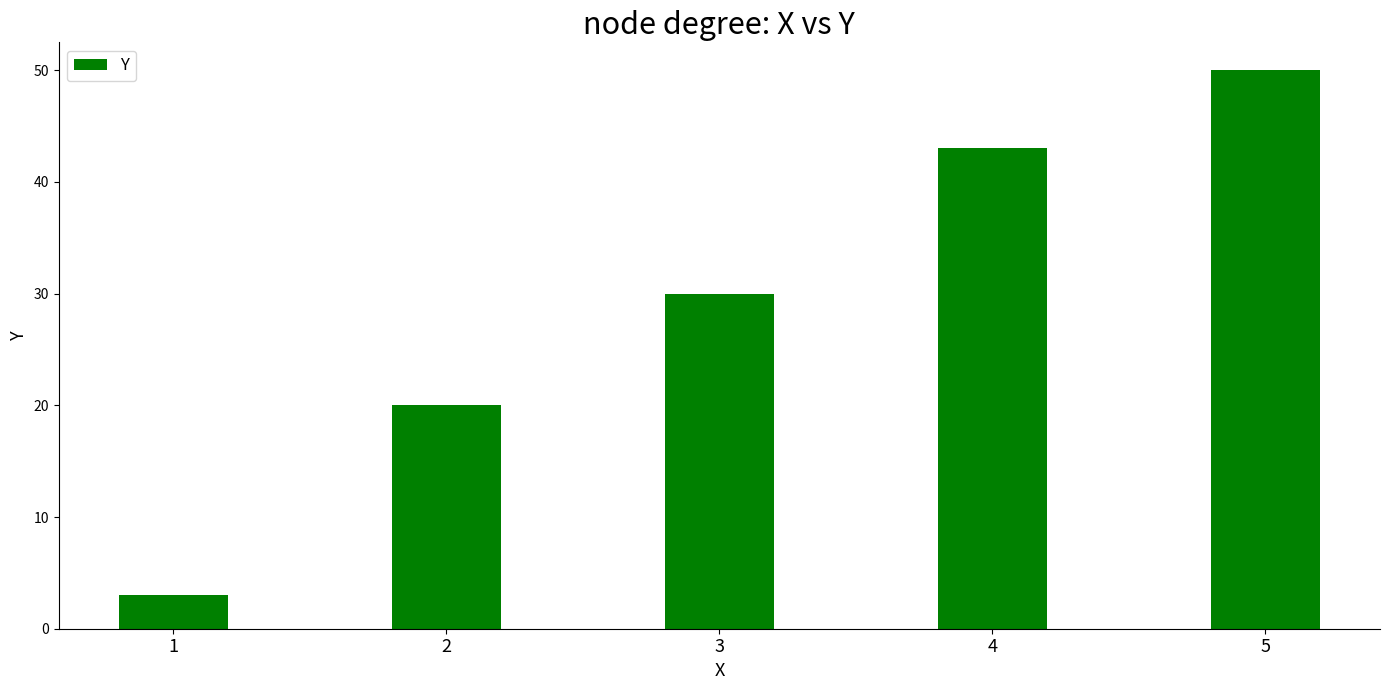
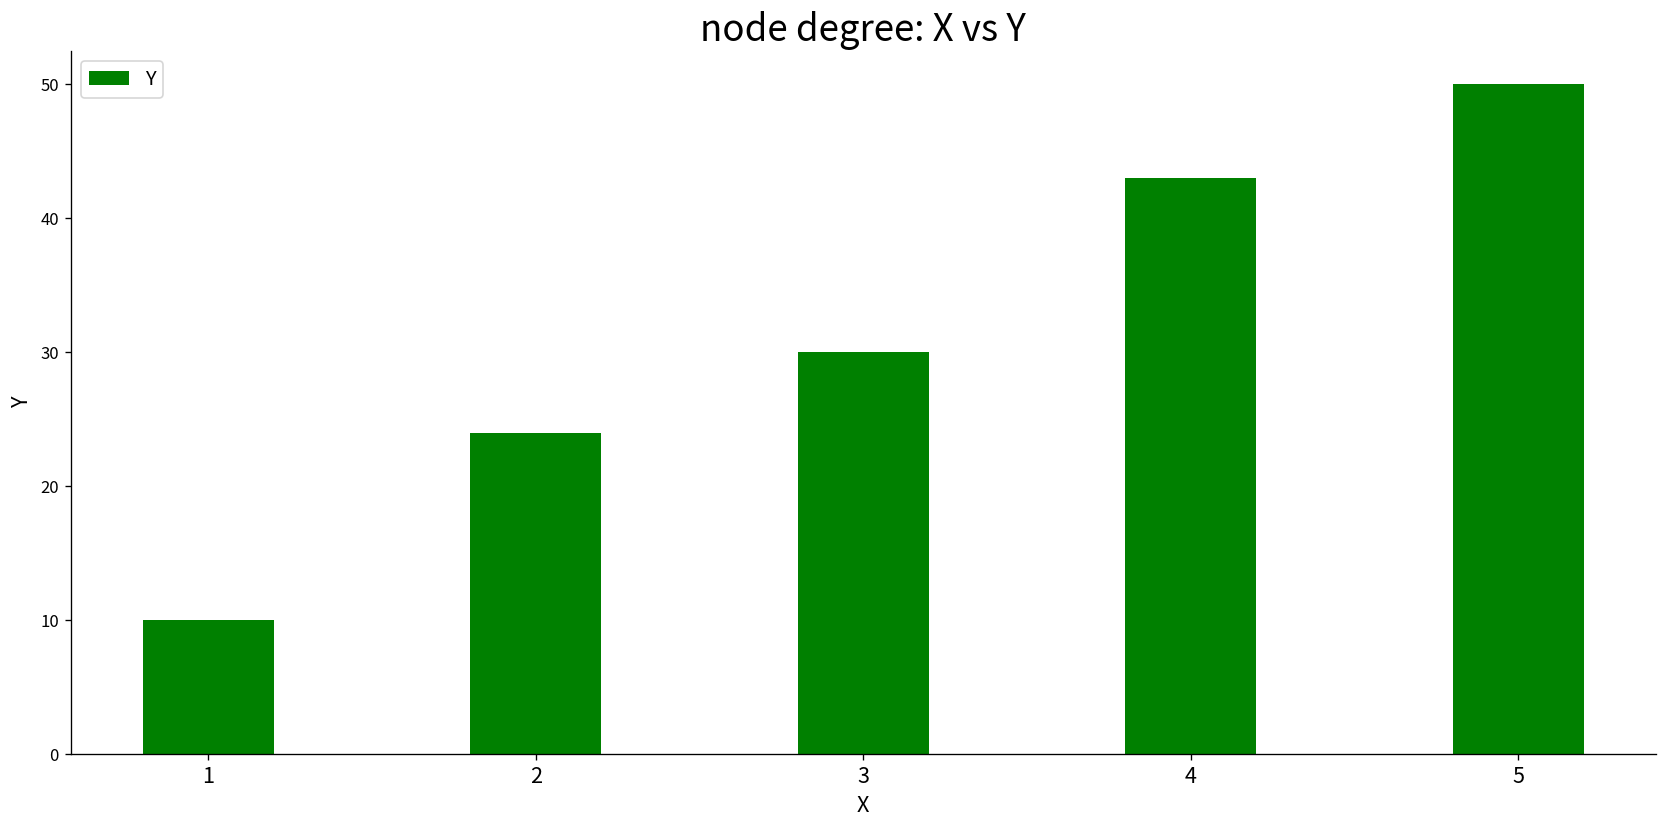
  {
-   "1": 3,
-   "2": 20,
+   "1": 10,
+   "2": 24,
    "3": 30,
    "4": 43,
    "5": 50
  }
